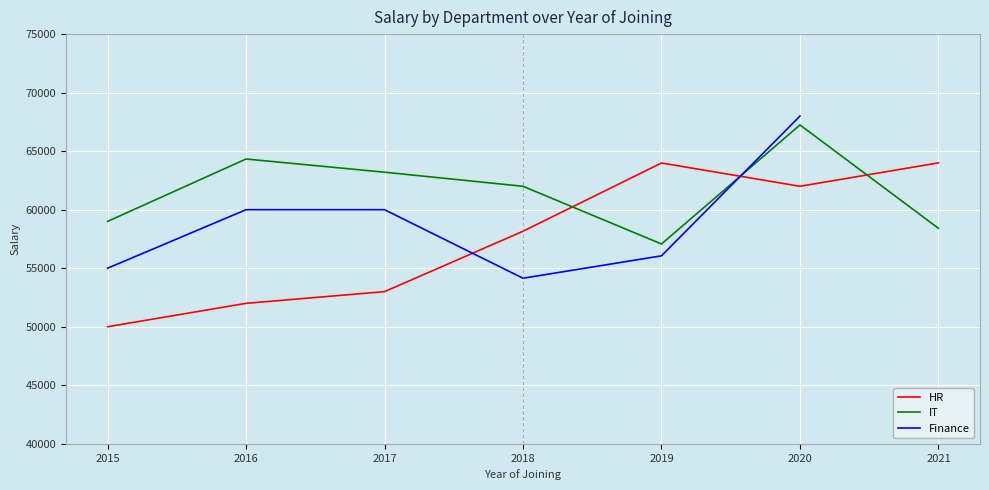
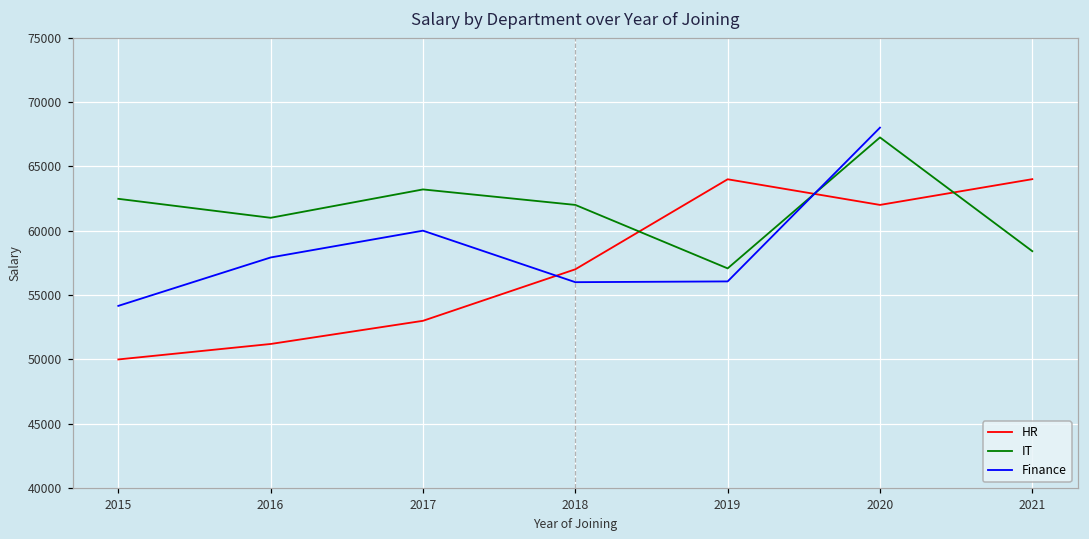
  {
    "HR": {
      "2015": 50000,
-     "2016": 52000,
+     "2016": 51200,
      "2017": 53000,
-     "2018": 58200,
+     "2018": 57000,
      "2019": 64000,
      "2020": 62000,
      "2021": 64000
    },
    "IT": {
-     "2015": 59000,
-     "2016": 64300,
+     "2015": 62500,
+     "2016": 61000,
      "2017": 63200,
      "2018": 62000,
      "2019": 57100,
      "2020": 67200,
      "2021": 58400
    },
    "Finance": {
-     "2015": 55000,
-     "2016": 60000,
+     "2015": 54200,
+     "2016": 57900,
      "2017": 60000,
-     "2018": 54100,
+     "2018": 56000,
      "2019": 56100,
      "2020": 68000
    }
  }
